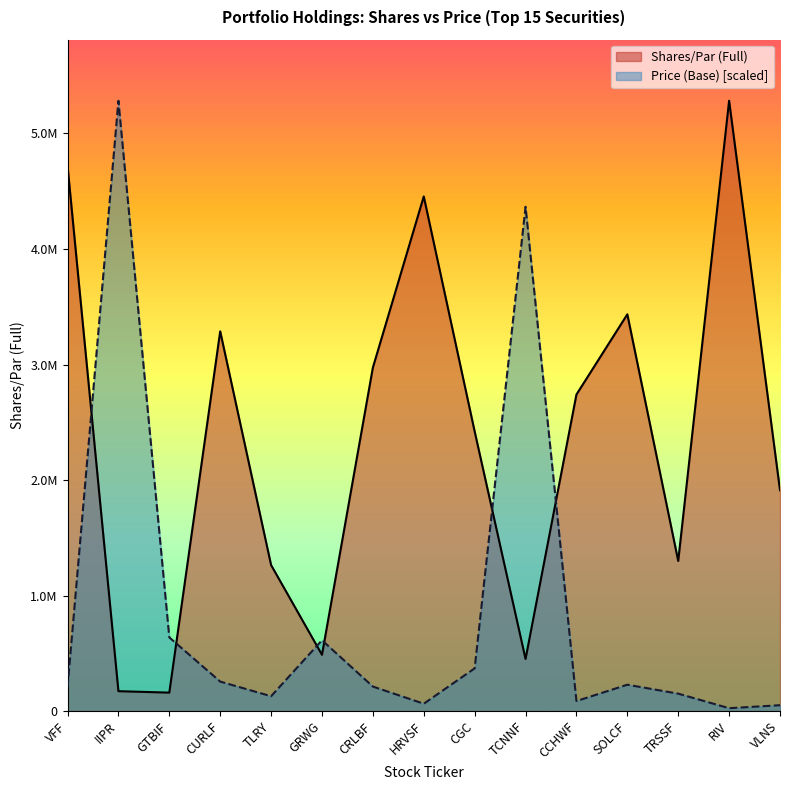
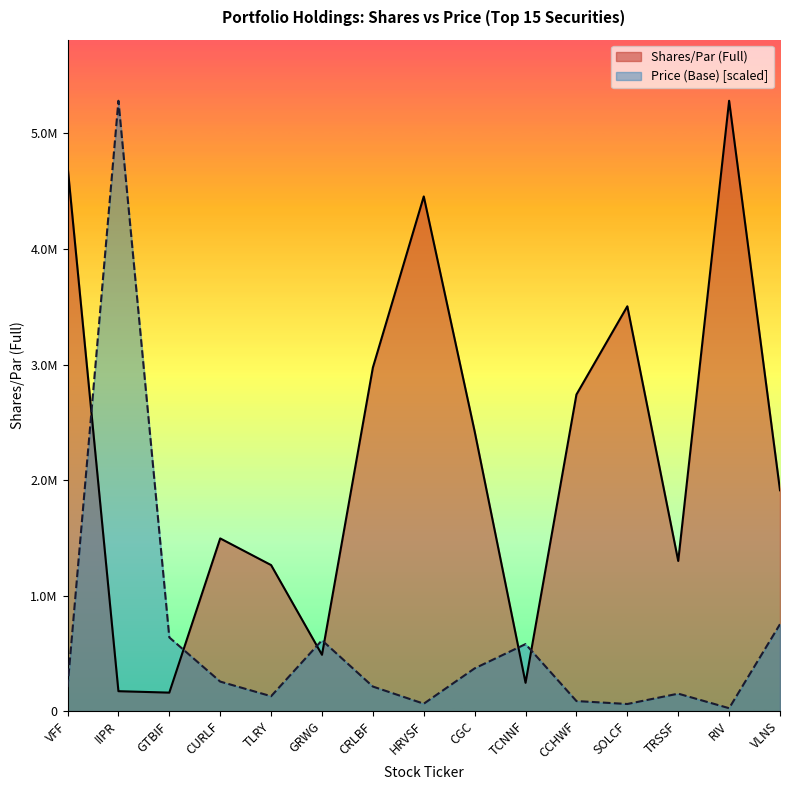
  {
    "Shares/Par (Full)": {
      "VFF": 4720000,
      "IIPR": 170000,
      "GTBIF": 160000,
-     "CURLF": 3290000,
+     "CURLF": 1500000,
      "TLRY": 1260000,
      "GRWG": 490000,
      "CRLBF": 2970000,
      "HRVSF": 4450000,
      "CGC": 2420000,
-     "TCNNF": 450000,
+     "TCNNF": 250000,
      "CCHWF": 2740000,
-     "SOLCF": 3430000,
+     "SOLCF": 3500000,
      "TRSSF": 1300000,
      "RIV": 5280000,
      "VLNS": 1910000
    },
    "Price (Base) [scaled]": {
      "VFF": 210000,
      "IIPR": 5280000,
      "GTBIF": 640000,
      "CURLF": 260000,
      "TLRY": 130000,
      "GRWG": 610000,
      "CRLBF": 210000,
      "HRVSF": 60000,
      "CGC": 370000,
-     "TCNNF": 4370000,
+     "TCNNF": 580000,
      "CCHWF": 90000,
-     "SOLCF": 230000,
+     "SOLCF": 60000,
      "TRSSF": 150000,
      "RIV": 30000,
-     "VLNS": 50000
+     "VLNS": 750000
    }
  }
